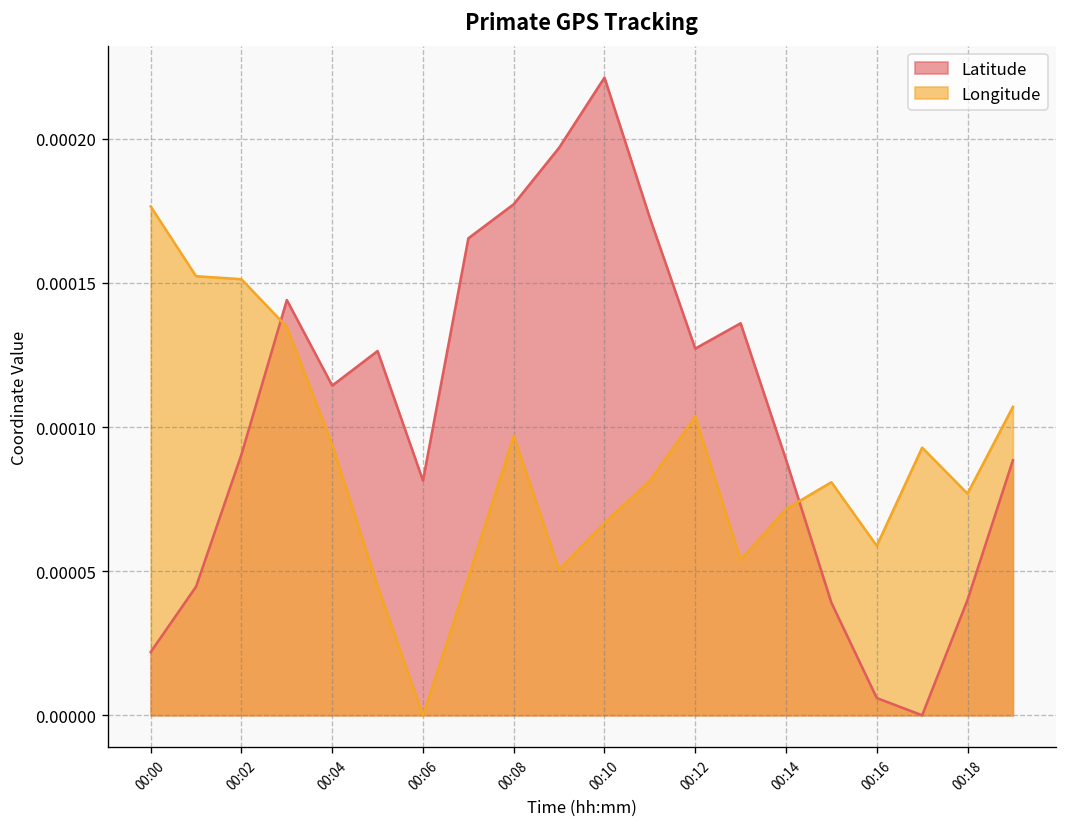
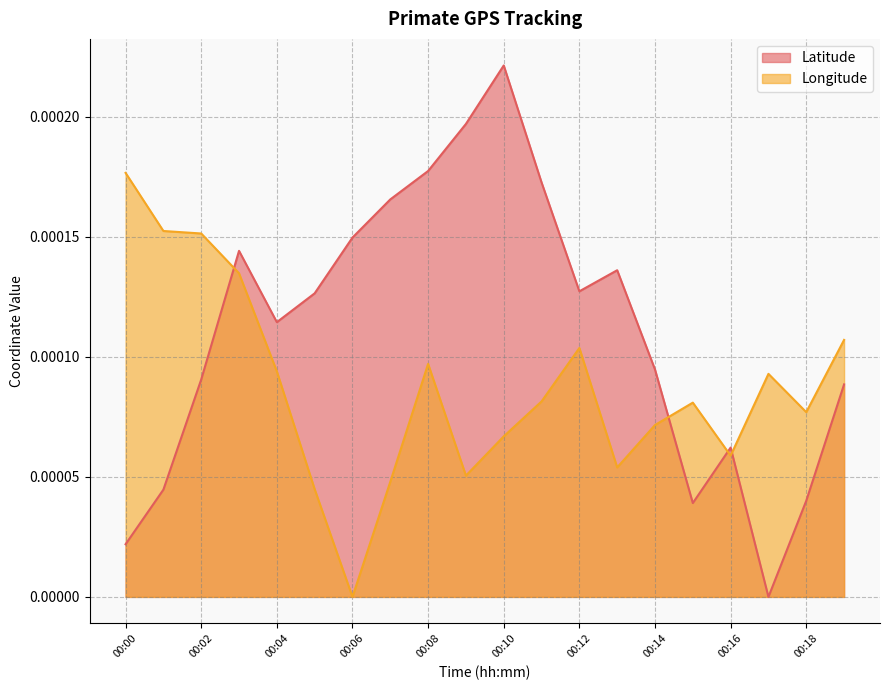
  {
    "Latitude": {
      "00:00": 0.000022,
      "00:02": 0.000090,
      "00:04": 0.000114,
-     "00:06": 0.000081,
+     "00:06": 0.000150,
      "00:08": 0.000177,
      "00:10": 0.000221,
      "00:12": 0.000127,
-     "00:14": 0.000089,
-     "00:16": 0.000006,
+     "00:14": 0.000095,
+     "00:16": 0.000062,
      "00:18": 0.000040
    },
    "Longitude": {
      "00:00": 0.000177,
      "00:02": 0.000151,
      "00:04": 0.000094,
      "00:06": 0.000000,
      "00:08": 0.000097,
      "00:10": 0.000067,
      "00:12": 0.000104,
      "00:14": 0.000072,
      "00:16": 0.000059,
      "00:18": 0.000077
    }
  }
